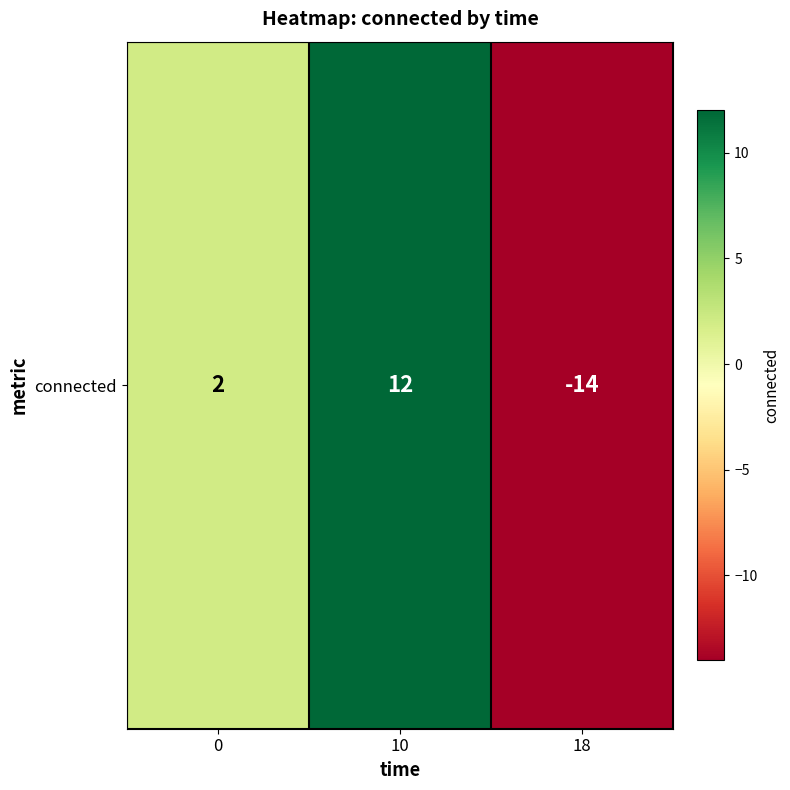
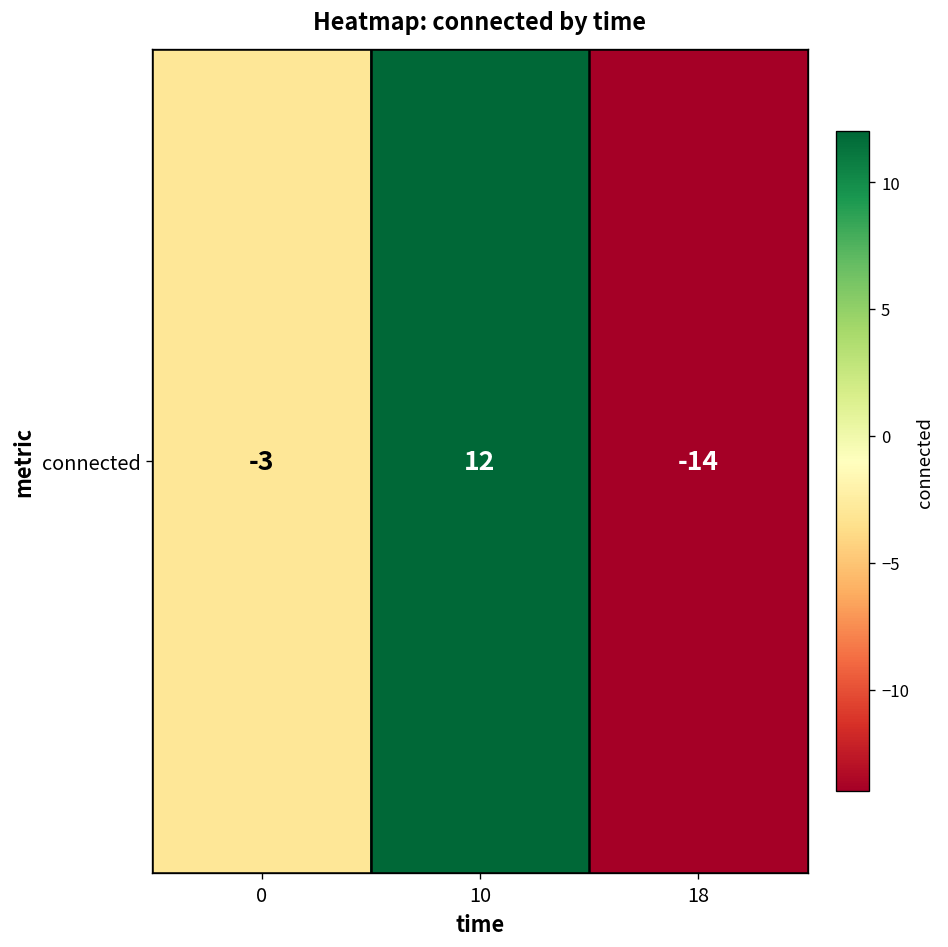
  {
    "connected": {
-     "0": 2,
+     "0": -3,
      "10": 12,
      "18": -14
    }
  }
